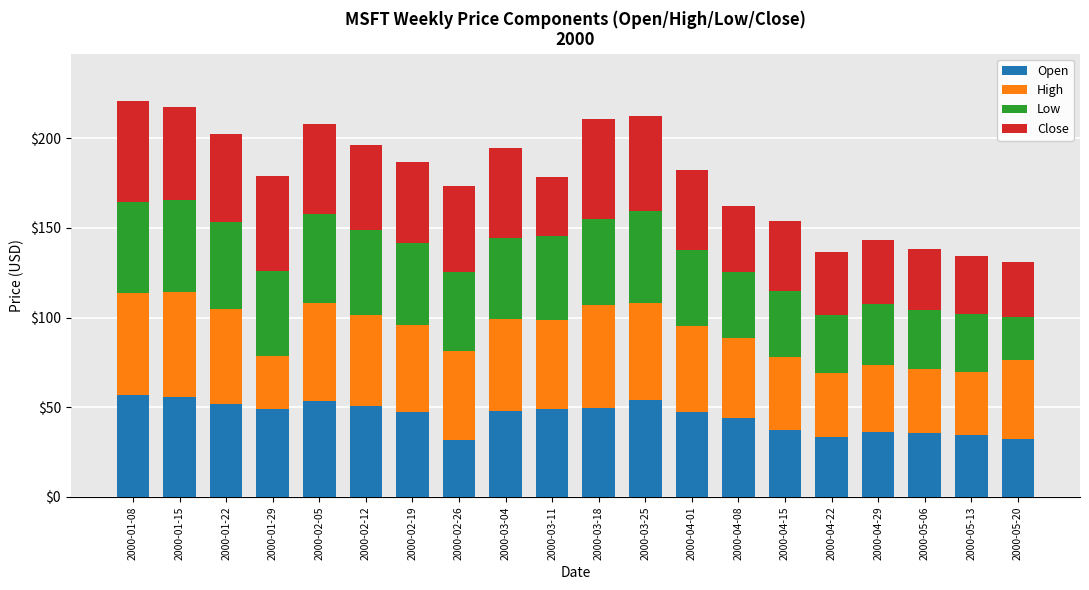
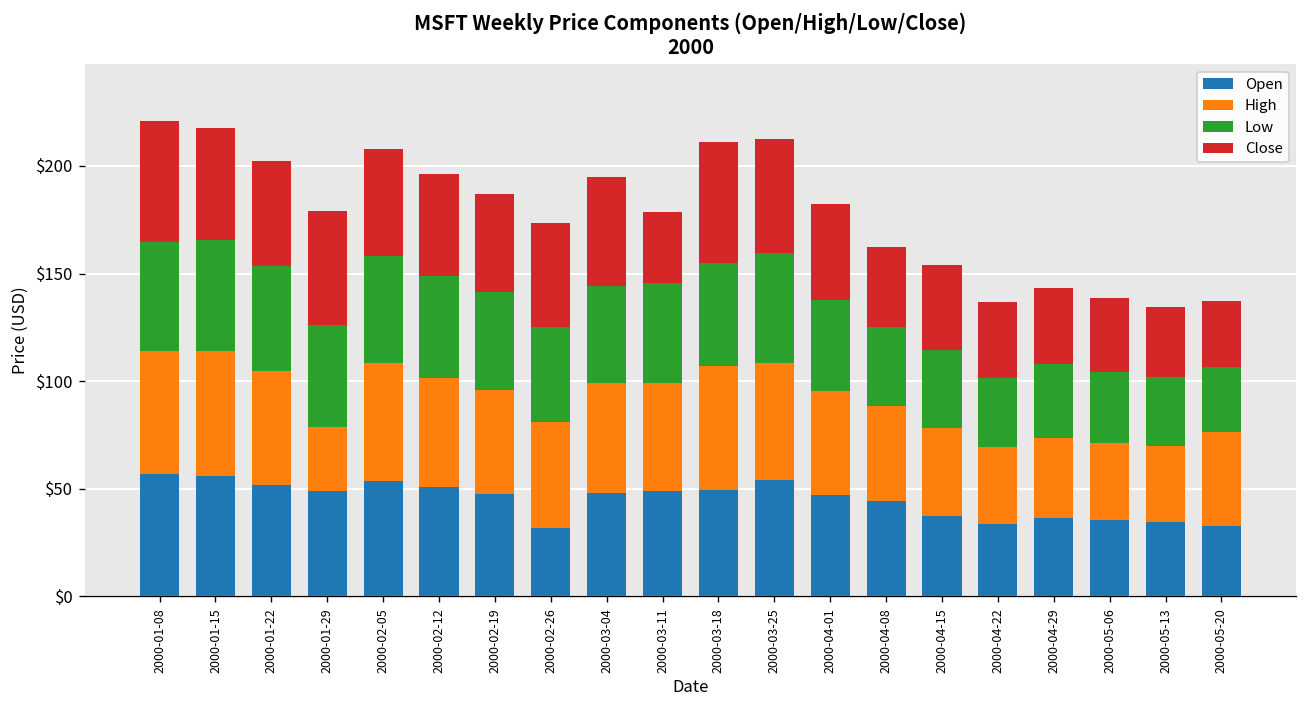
  {
    "Open": {
      "2000-01-08": "$57",
      "2000-01-15": "$56",
      "2000-01-22": "$52",
      "2000-01-29": "$49",
      "2000-02-05": "$53",
      "2000-02-12": "$51",
      "2000-02-19": "$48",
      "2000-02-26": "$32",
      "2000-03-04": "$48",
      "2000-03-11": "$49",
      "2000-03-18": "$49",
      "2000-03-25": "$54",
      "2000-04-01": "$47",
      "2000-04-08": "$44",
      "2000-04-15": "$37",
      "2000-04-22": "$34",
      "2000-04-29": "$36",
      "2000-05-06": "$35",
      "2000-05-13": "$35",
      "2000-05-20": "$33"
    },
    "High": {
      "2000-01-08": "$57",
      "2000-01-15": "$58",
      "2000-01-22": "$53",
      "2000-01-29": "$30",
      "2000-02-05": "$55",
      "2000-02-12": "$51",
      "2000-02-19": "$49",
      "2000-02-26": "$49",
      "2000-03-04": "$51",
      "2000-03-11": "$50",
      "2000-03-18": "$58",
      "2000-03-25": "$54",
      "2000-04-01": "$48",
      "2000-04-08": "$44",
      "2000-04-15": "$41",
      "2000-04-22": "$36",
      "2000-04-29": "$37",
      "2000-05-06": "$36",
      "2000-05-13": "$35",
      "2000-05-20": "$44"
    },
    "Low": {
      "2000-01-08": "$51",
      "2000-01-15": "$52",
      "2000-01-22": "$49",
      "2000-01-29": "$47",
      "2000-02-05": "$50",
      "2000-02-12": "$47",
      "2000-02-19": "$45",
      "2000-02-26": "$44",
      "2000-03-04": "$45",
      "2000-03-11": "$47",
      "2000-03-18": "$48",
      "2000-03-25": "$51",
      "2000-04-01": "$42",
      "2000-04-08": "$37",
      "2000-04-15": "$37",
      "2000-04-22": "$33",
      "2000-04-29": "$34",
      "2000-05-06": "$33",
      "2000-05-13": "$32",
-     "2000-05-20": "$24"
+     "2000-05-20": "$30"
    },
    "Close": {
      "2000-01-08": "$56",
      "2000-01-15": "$52",
      "2000-01-22": "$49",
      "2000-01-29": "$53",
      "2000-02-05": "$50",
      "2000-02-12": "$48",
      "2000-02-19": "$46",
      "2000-02-26": "$48",
      "2000-03-04": "$51",
      "2000-03-11": "$33",
      "2000-03-18": "$56",
      "2000-03-25": "$53",
      "2000-04-01": "$45",
      "2000-04-08": "$37",
      "2000-04-15": "$39",
      "2000-04-22": "$35",
      "2000-04-29": "$36",
      "2000-05-06": "$34",
      "2000-05-13": "$33",
      "2000-05-20": "$31"
    }
  }
